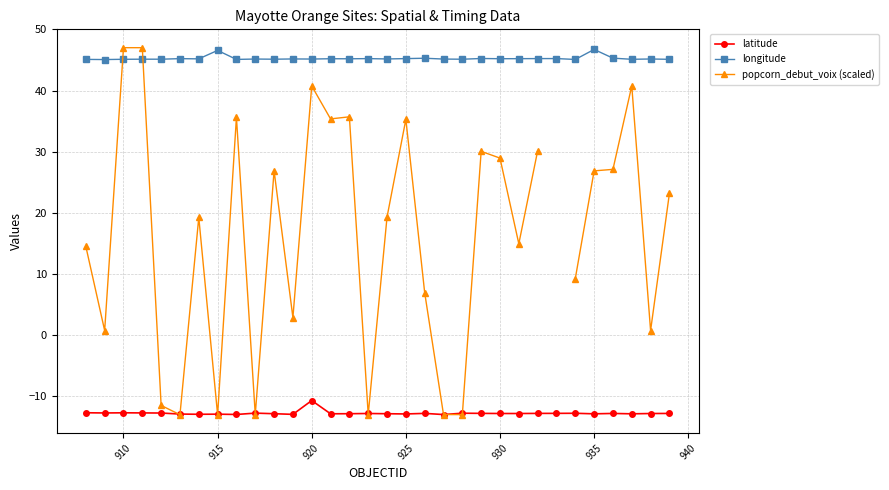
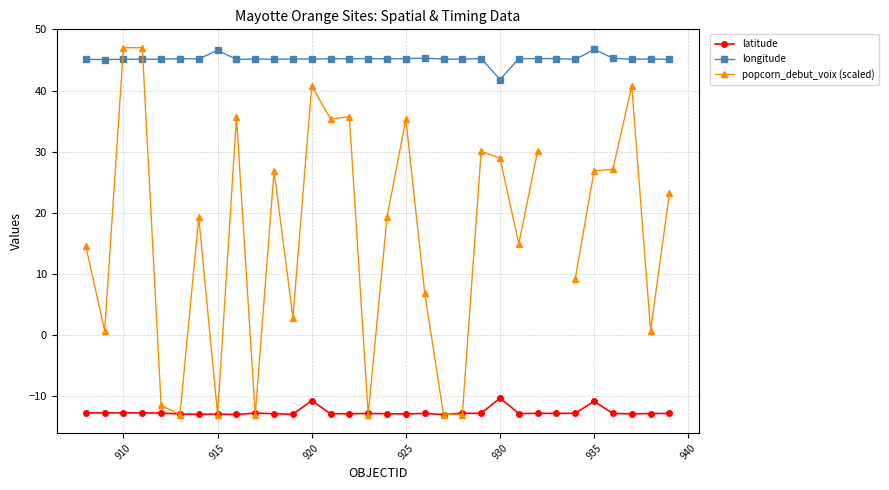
  {
    "latitude": {
      "910": -13,
      "920": -11,
      "925": -13,
-     "930": -13,
-     "935": -13
+     "930": -10,
+     "935": -11
    },
    "longitude": {
      "910": 45,
      "915": 47,
      "920": 45,
      "925": 45,
-     "930": 45,
+     "930": 42,
      "935": 47
    },
    "popcorn_debut_voix (scaled)": {
      "910": 47,
      "920": 41,
      "925": 35,
      "930": 29,
      "935": 27
    }
  }
